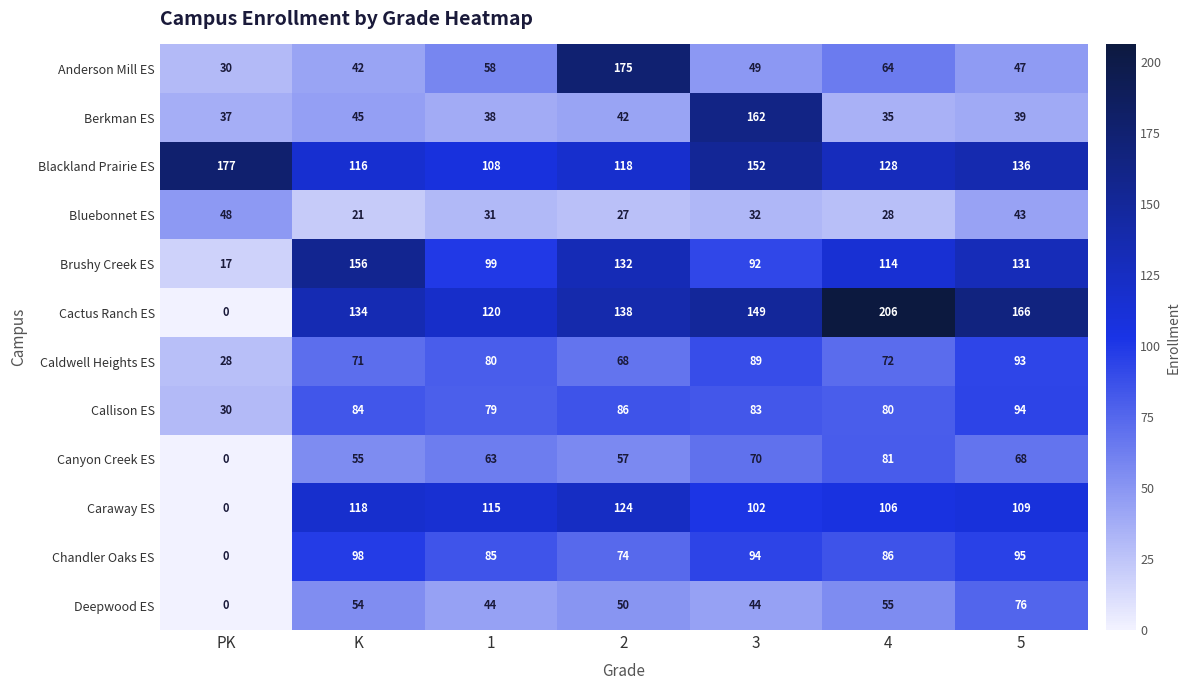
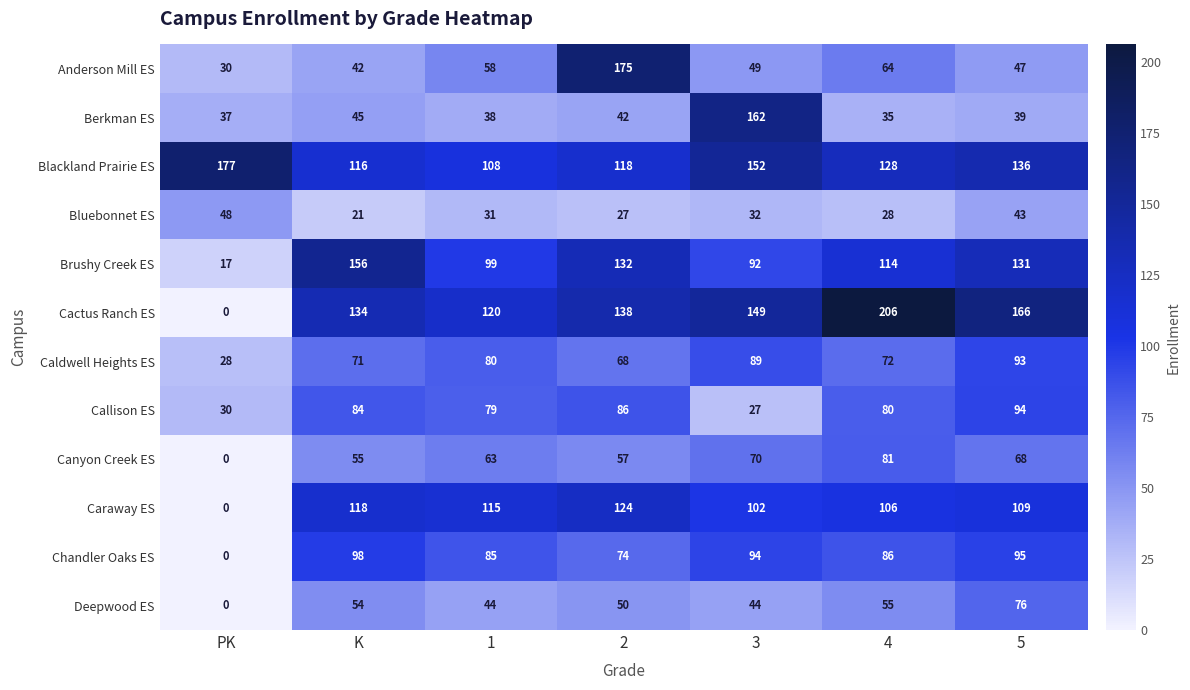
  {
    "Anderson Mill ES": {
      "PK": 30,
      "K": 42,
      "1": 58,
      "2": 175,
      "3": 49,
      "4": 64,
      "5": 47
    },
    "Berkman ES": {
      "PK": 37,
      "K": 45,
      "1": 38,
      "2": 42,
      "3": 162,
      "4": 35,
      "5": 39
    },
    "Blackland Prairie ES": {
      "PK": 177,
      "K": 116,
      "1": 108,
      "2": 118,
      "3": 152,
      "4": 128,
      "5": 136
    },
    "Bluebonnet ES": {
      "PK": 48,
      "K": 21,
      "1": 31,
      "2": 27,
      "3": 32,
      "4": 28,
      "5": 43
    },
    "Brushy Creek ES": {
      "PK": 17,
      "K": 156,
      "1": 99,
      "2": 132,
      "3": 92,
      "4": 114,
      "5": 131
    },
    "Cactus Ranch ES": {
      "PK": 0,
      "K": 134,
      "1": 120,
      "2": 138,
      "3": 149,
      "4": 206,
      "5": 166
    },
    "Caldwell Heights ES": {
      "PK": 28,
      "K": 71,
      "1": 80,
      "2": 68,
      "3": 89,
      "4": 72,
      "5": 93
    },
    "Callison ES": {
      "PK": 30,
      "K": 84,
      "1": 79,
      "2": 86,
-     "3": 83,
+     "3": 27,
      "4": 80,
      "5": 94
    },
    "Canyon Creek ES": {
      "PK": 0,
      "K": 55,
      "1": 63,
      "2": 57,
      "3": 70,
      "4": 81,
      "5": 68
    },
    "Caraway ES": {
      "PK": 0,
      "K": 118,
      "1": 115,
      "2": 124,
      "3": 102,
      "4": 106,
      "5": 109
    },
    "Chandler Oaks ES": {
      "PK": 0,
      "K": 98,
      "1": 85,
      "2": 74,
      "3": 94,
      "4": 86,
      "5": 95
    },
    "Deepwood ES": {
      "PK": 0,
      "K": 54,
      "1": 44,
      "2": 50,
      "3": 44,
      "4": 55,
      "5": 76
    }
  }
